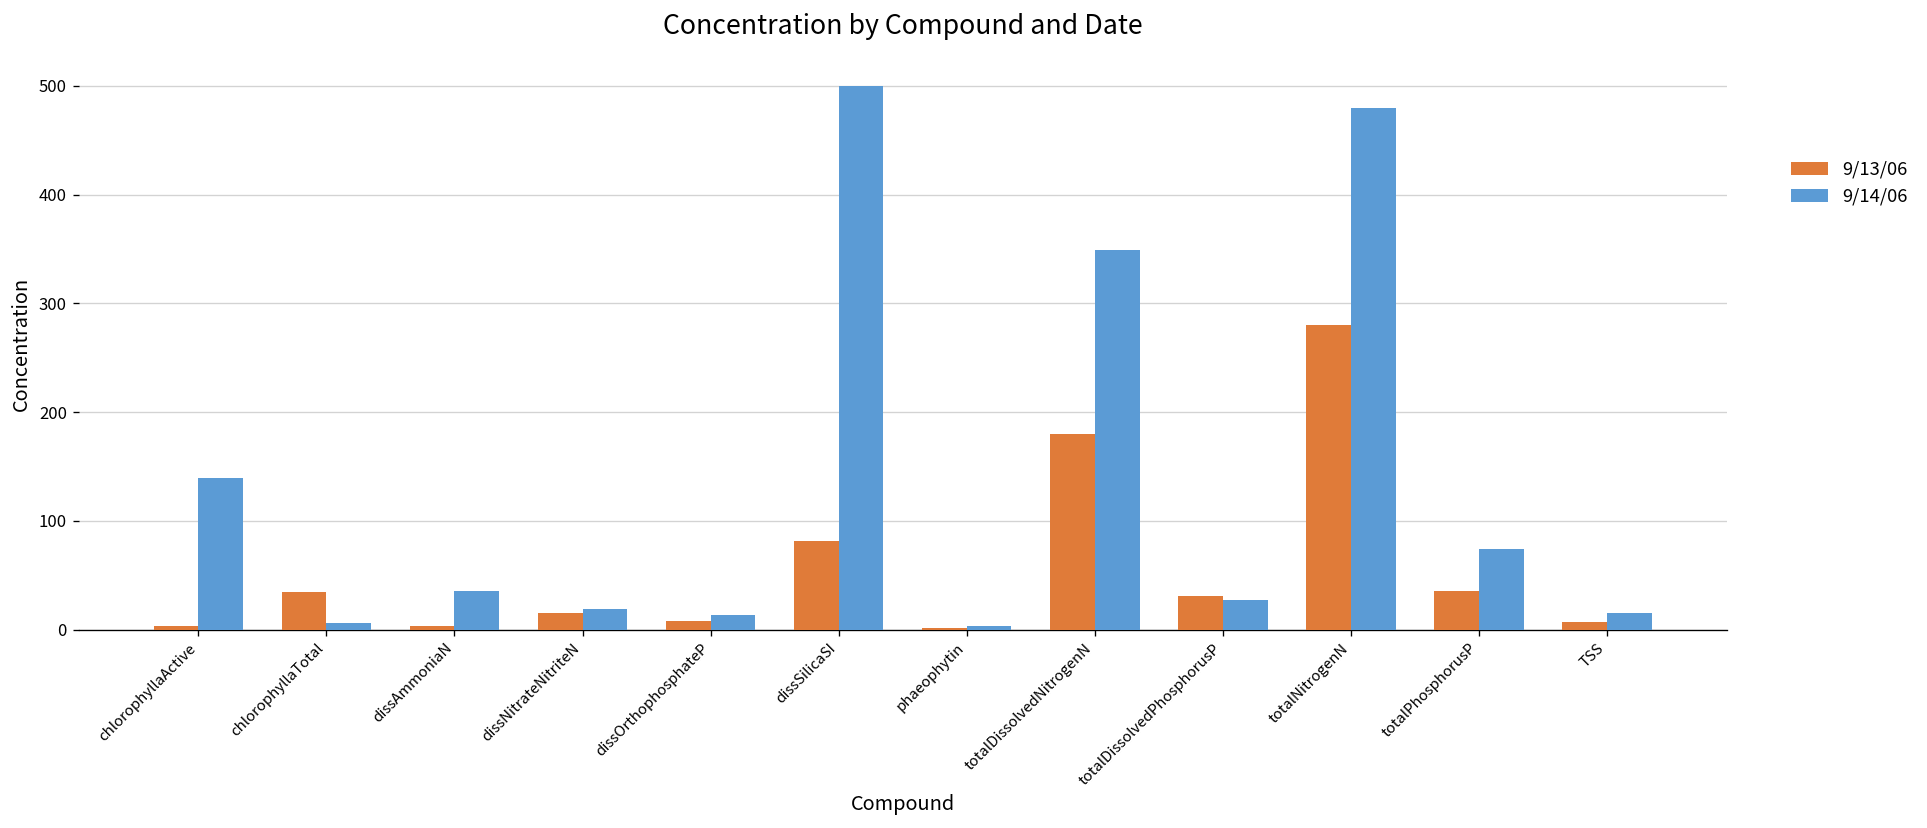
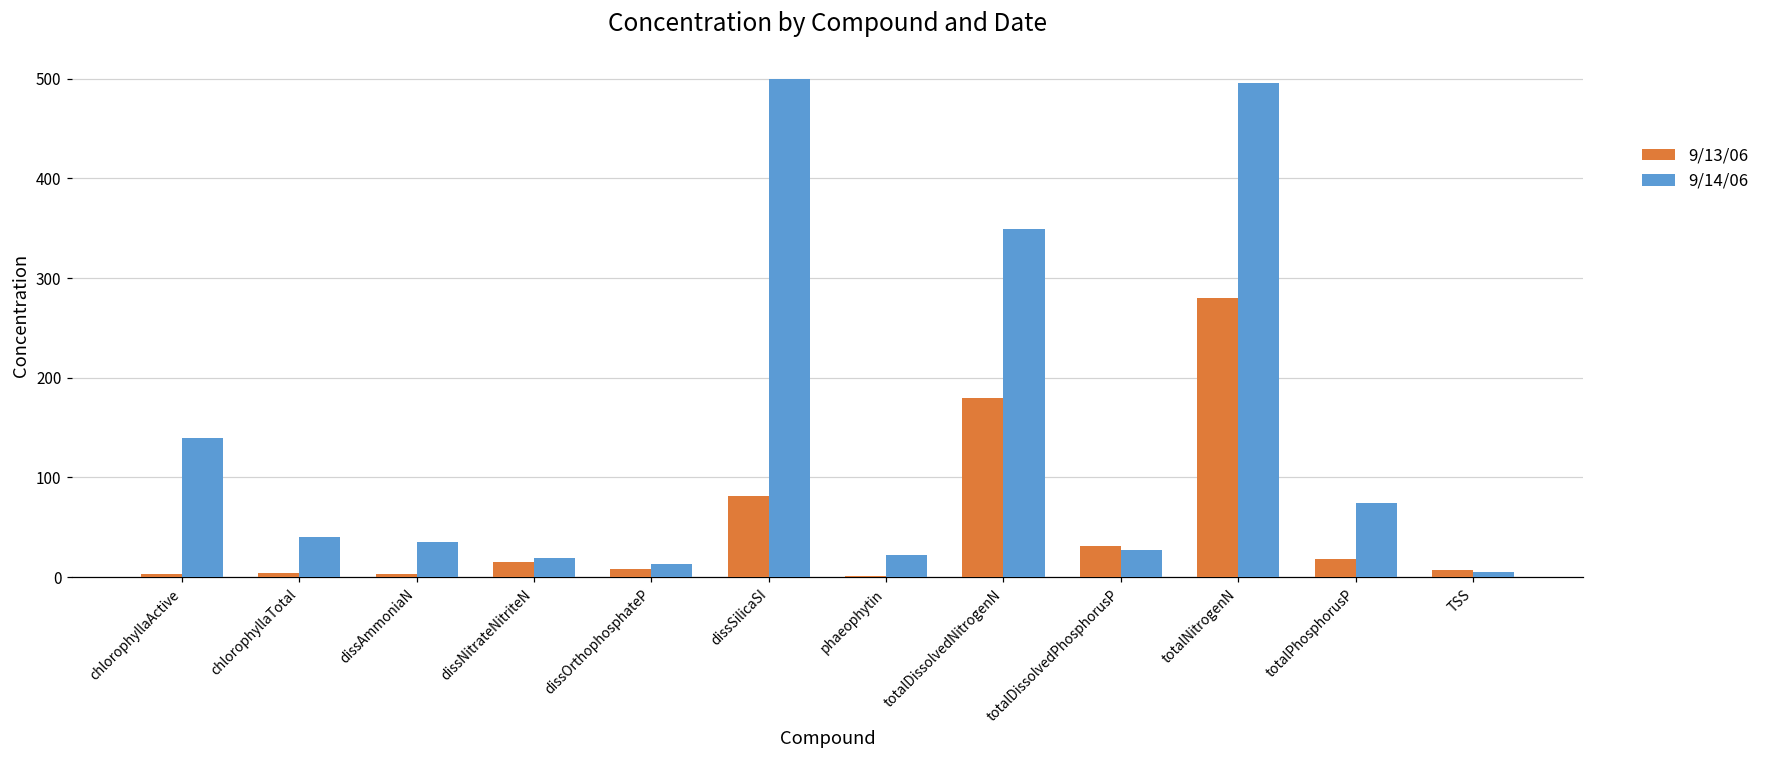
  {
    "9/13/06": {
      "chlorophyllaActive": 0,
-     "chlorophyllaTotal": 30,
+     "chlorophyllaTotal": 0,
      "dissAmmoniaN": 0,
      "dissNitrateNitriteN": 20,
      "dissOrthophosphateP": 10,
      "dissSilicaSI": 80,
      "totalDissolvedNitrogenN": 180,
      "totalDissolvedPhosphorusP": 30,
      "totalNitrogenN": 280,
-     "totalPhosphorusP": 40,
+     "totalPhosphorusP": 20,
      "TSS": 10
    },
    "9/14/06": {
      "chlorophyllaActive": 140,
-     "chlorophyllaTotal": 10,
+     "chlorophyllaTotal": 40,
      "dissAmmoniaN": 40,
      "dissNitrateNitriteN": 20,
      "dissOrthophosphateP": 10,
      "dissSilicaSI": 500,
-     "phaeophytin": 0,
+     "phaeophytin": 20,
      "totalDissolvedNitrogenN": 350,
      "totalDissolvedPhosphorusP": 30,
-     "totalNitrogenN": 480,
+     "totalNitrogenN": 500,
      "totalPhosphorusP": 70,
-     "TSS": 20
+     "TSS": 10
    }
  }
